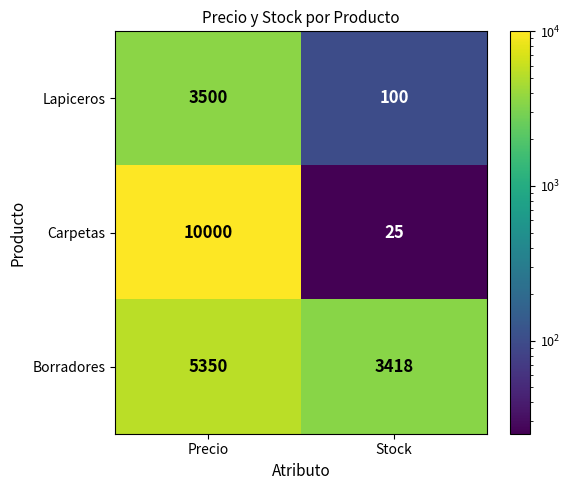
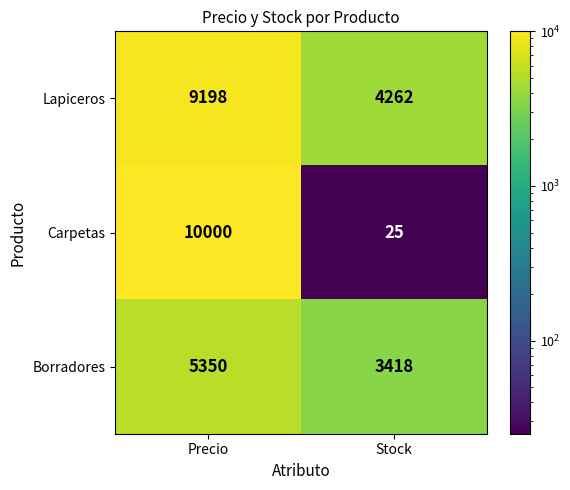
  {
    "Lapiceros": {
-     "Precio": 3500,
-     "Stock": 100
+     "Precio": 9198,
+     "Stock": 4262
    },
    "Carpetas": {
      "Precio": 10000,
      "Stock": 25
    },
    "Borradores": {
      "Precio": 5350,
      "Stock": 3418
    }
  }
